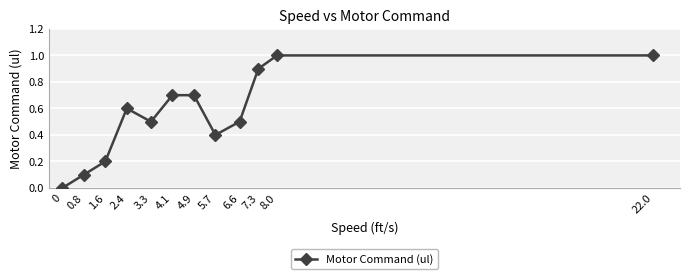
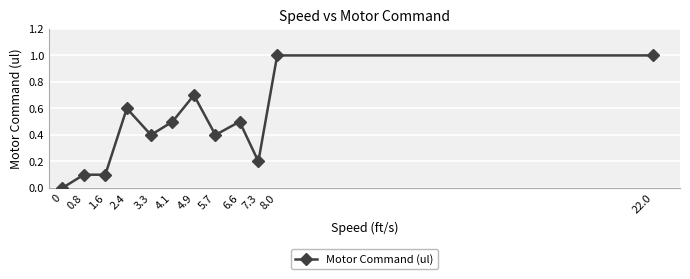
  {
    "0": 0.0,
    "0.8": 0.1,
-   "1.6": 0.2,
+   "1.6": 0.1,
    "2.4": 0.6,
-   "3.3": 0.5,
-   "4.1": 0.7,
+   "3.3": 0.4,
+   "4.1": 0.5,
    "4.9": 0.7,
    "5.7": 0.4,
    "6.6": 0.5,
-   "7.3": 0.9,
+   "7.3": 0.2,
    "8.0": 1.0,
    "22.0": 1.0
  }
